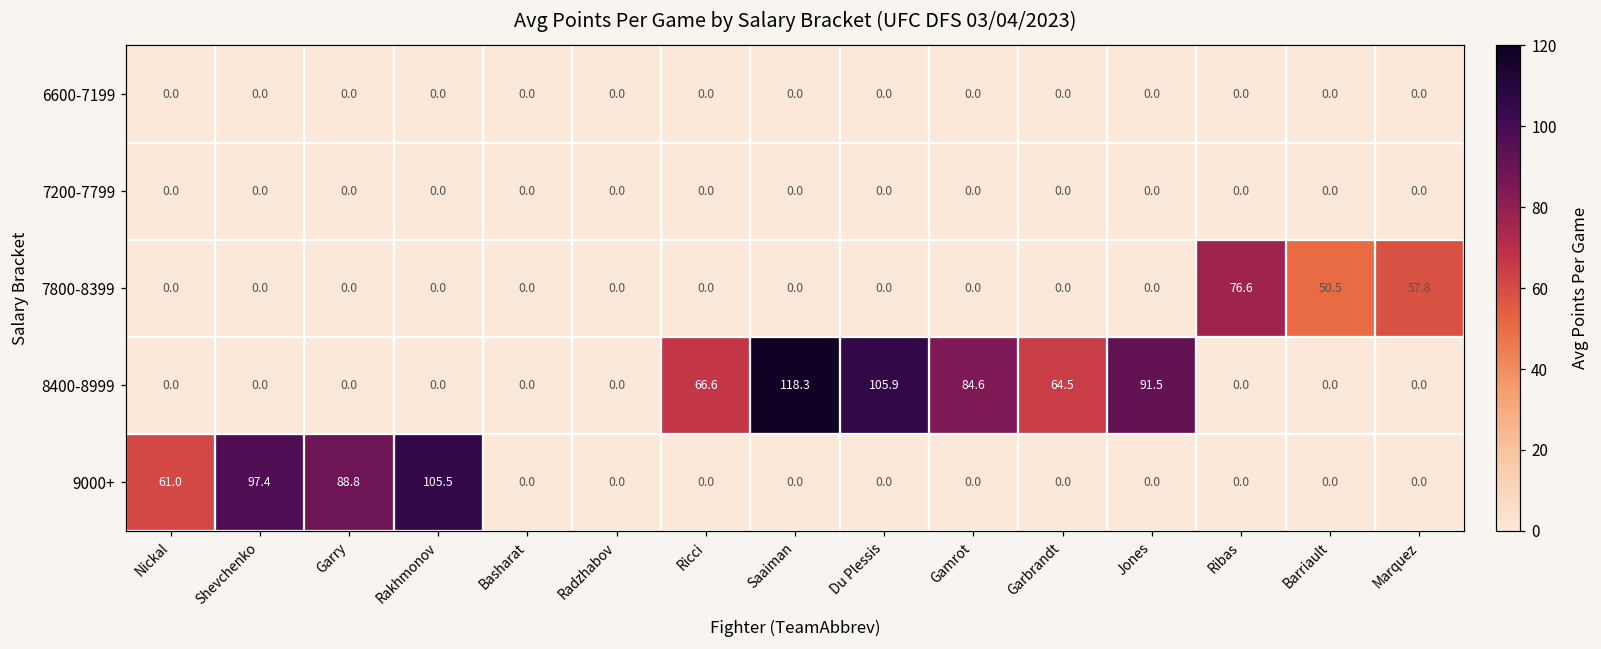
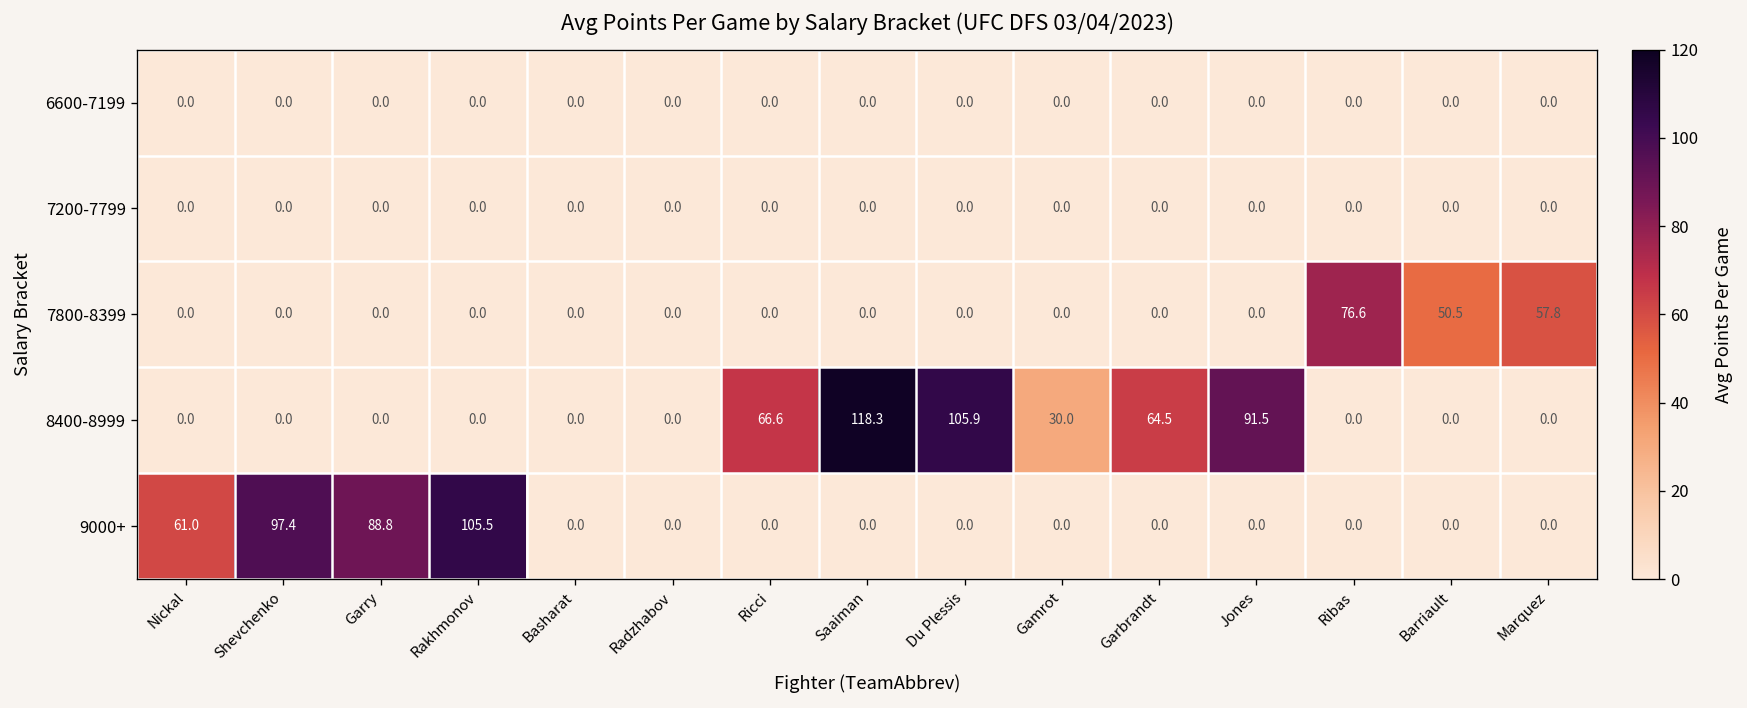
  {
    "6600-7199": {
      "Nickal": 0.0,
      "Shevchenko": 0.0,
      "Garry": 0.0,
      "Rakhmonov": 0.0,
      "Basharat": 0.0,
      "Radzhabov": 0.0,
      "Ricci": 0.0,
      "Saaiman": 0.0,
      "Du Plessis": 0.0,
      "Gamrot": 0.0,
      "Garbrandt": 0.0,
      "Jones": 0.0,
      "Ribas": 0.0,
      "Barriault": 0.0,
      "Marquez": 0.0
    },
    "7200-7799": {
      "Nickal": 0.0,
      "Shevchenko": 0.0,
      "Garry": 0.0,
      "Rakhmonov": 0.0,
      "Basharat": 0.0,
      "Radzhabov": 0.0,
      "Ricci": 0.0,
      "Saaiman": 0.0,
      "Du Plessis": 0.0,
      "Gamrot": 0.0,
      "Garbrandt": 0.0,
      "Jones": 0.0,
      "Ribas": 0.0,
      "Barriault": 0.0,
      "Marquez": 0.0
    },
    "7800-8399": {
      "Nickal": 0.0,
      "Shevchenko": 0.0,
      "Garry": 0.0,
      "Rakhmonov": 0.0,
      "Basharat": 0.0,
      "Radzhabov": 0.0,
      "Ricci": 0.0,
      "Saaiman": 0.0,
      "Du Plessis": 0.0,
      "Gamrot": 0.0,
      "Garbrandt": 0.0,
      "Jones": 0.0,
      "Ribas": 76.6,
      "Barriault": 50.5,
      "Marquez": 57.8
    },
    "8400-8999": {
      "Nickal": 0.0,
      "Shevchenko": 0.0,
      "Garry": 0.0,
      "Rakhmonov": 0.0,
      "Basharat": 0.0,
      "Radzhabov": 0.0,
      "Ricci": 66.6,
      "Saaiman": 118.3,
      "Du Plessis": 105.9,
-     "Gamrot": 84.6,
+     "Gamrot": 30.0,
      "Garbrandt": 64.5,
      "Jones": 91.5,
      "Ribas": 0.0,
      "Barriault": 0.0,
      "Marquez": 0.0
    },
    "9000+": {
      "Nickal": 61.0,
      "Shevchenko": 97.4,
      "Garry": 88.8,
      "Rakhmonov": 105.5,
      "Basharat": 0.0,
      "Radzhabov": 0.0,
      "Ricci": 0.0,
      "Saaiman": 0.0,
      "Du Plessis": 0.0,
      "Gamrot": 0.0,
      "Garbrandt": 0.0,
      "Jones": 0.0,
      "Ribas": 0.0,
      "Barriault": 0.0,
      "Marquez": 0.0
    }
  }
